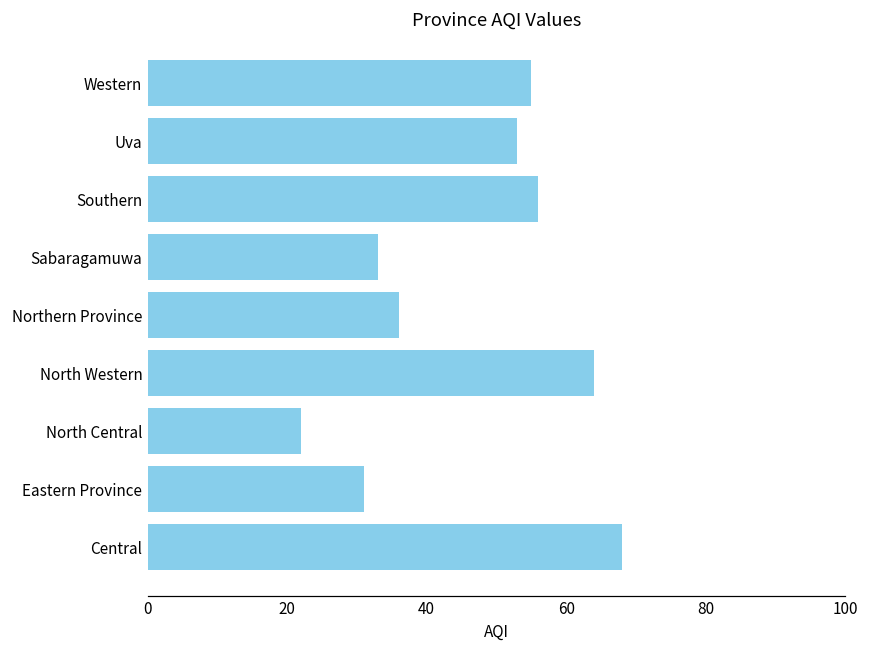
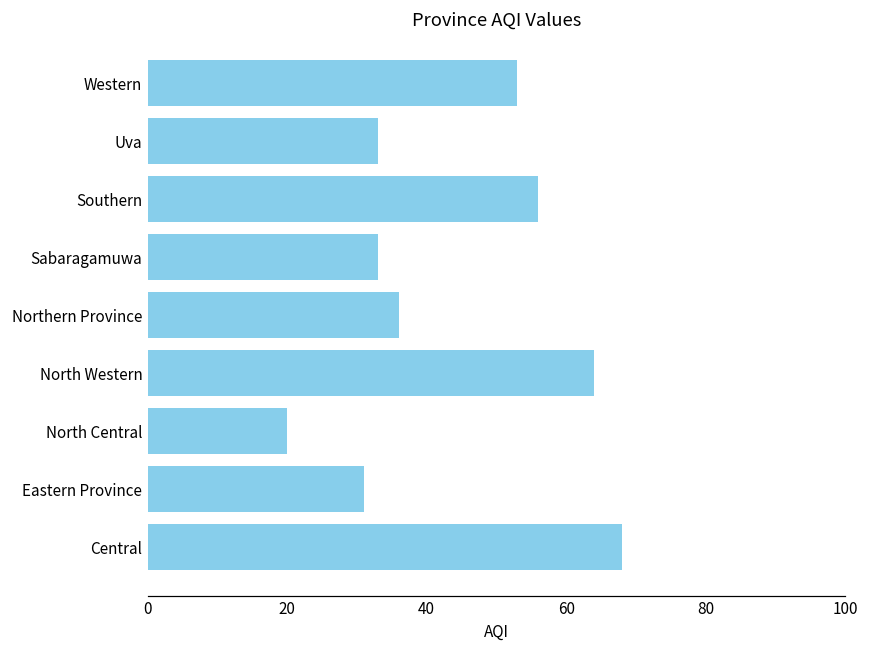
  {
-   "Western": 55,
-   "Uva": 53,
+   "Western": 53,
+   "Uva": 33,
    "Southern": 56,
    "Sabaragamuwa": 33,
    "Northern Province": 36,
    "North Western": 64,
-   "North Central": 22,
+   "North Central": 20,
    "Eastern Province": 31,
    "Central": 68
  }
